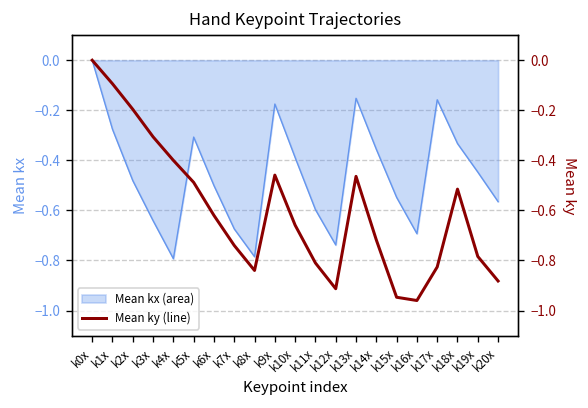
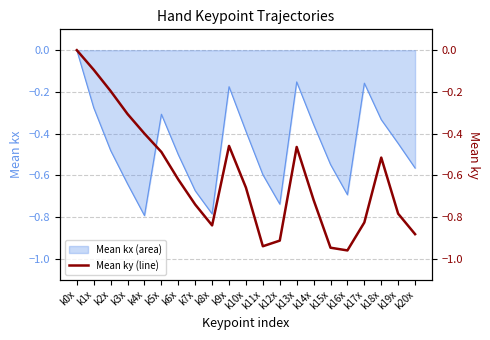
  {
    "Mean ky (line)": {
      "k0x": 0.00,
      "k1x": -0.09,
      "k2x": -0.20,
      "k3x": -0.31,
      "k4x": -0.40,
      "k5x": -0.49,
      "k6x": -0.62,
      "k7x": -0.74,
      "k8x": -0.84,
      "k9x": -0.46,
      "k10x": -0.66,
-     "k11x": -0.81,
+     "k11x": -0.94,
      "k12x": -0.91,
      "k13x": -0.46,
      "k14x": -0.72,
      "k15x": -0.95,
      "k16x": -0.96,
      "k17x": -0.83,
      "k18x": -0.52,
      "k19x": -0.78,
      "k20x": -0.88
    }
  }
